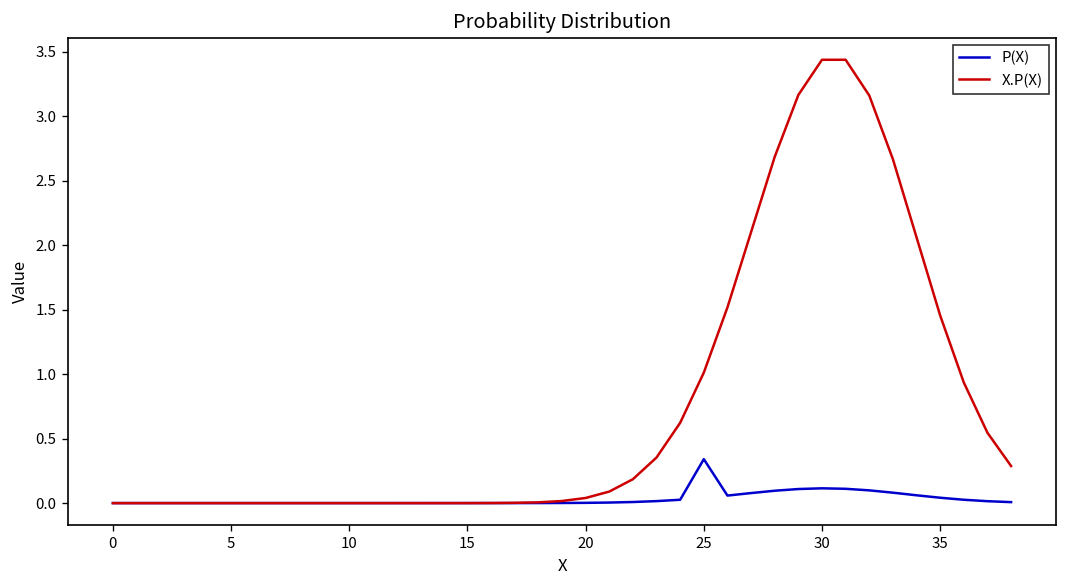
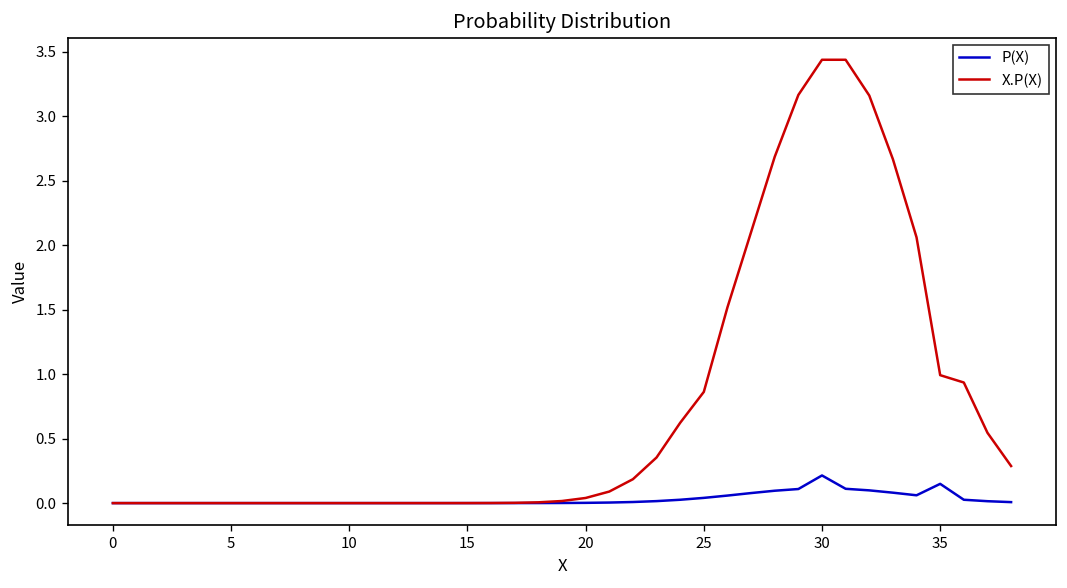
  {
    "P(X)": {
      "20": 0.00,
-     "25": 0.34,
-     "30": 0.11,
-     "35": 0.04
+     "25": 0.04,
+     "30": 0.21,
+     "35": 0.15
    },
    "X.P(X)": {
      "20": 0.04,
-     "25": 1.01,
+     "25": 0.86,
      "30": 3.44,
-     "35": 1.45
+     "35": 0.99
    }
  }
